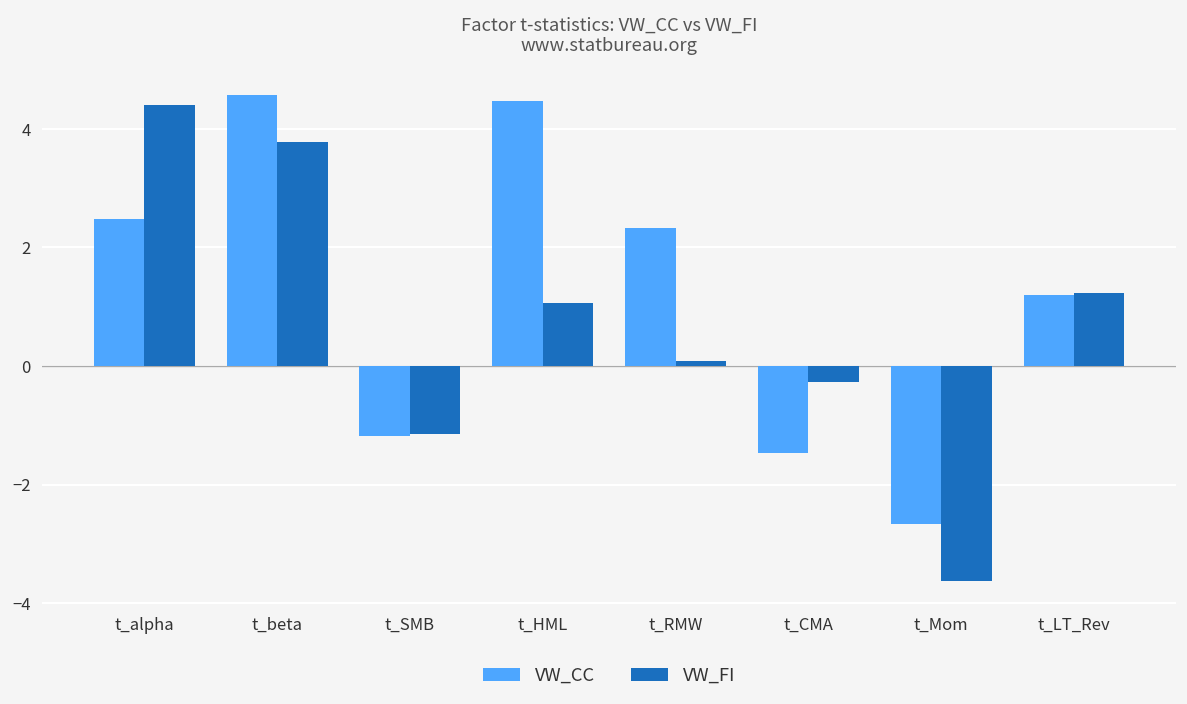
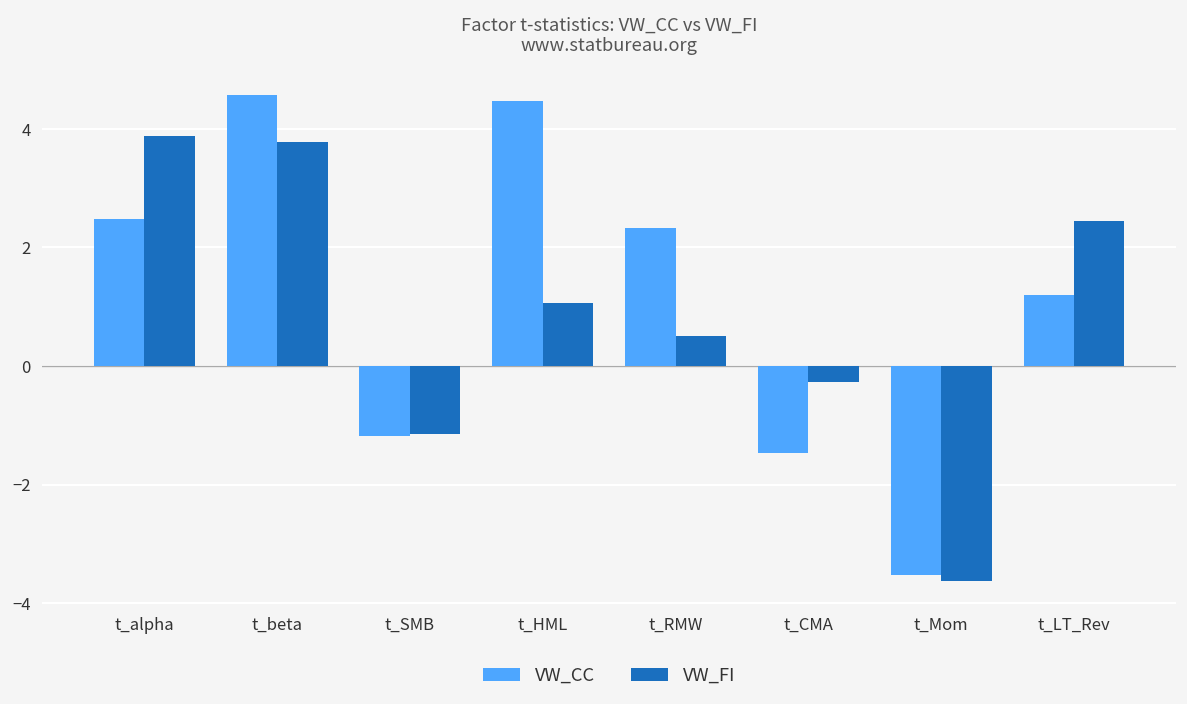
  {
    "VW_CC": {
      "t_alpha": 2.5,
      "t_beta": 4.6,
      "t_SMB": -1.2,
      "t_HML": 4.5,
      "t_RMW": 2.3,
      "t_CMA": -1.5,
-     "t_Mom": -2.7,
+     "t_Mom": -3.5,
      "t_LT_Rev": 1.2
    },
    "VW_FI": {
-     "t_alpha": 4.4,
+     "t_alpha": 3.9,
      "t_beta": 3.8,
      "t_SMB": -1.1,
      "t_HML": 1.1,
-     "t_RMW": 0.1,
+     "t_RMW": 0.5,
      "t_CMA": -0.3,
      "t_Mom": -3.6,
-     "t_LT_Rev": 1.2
+     "t_LT_Rev": 2.4
    }
  }
